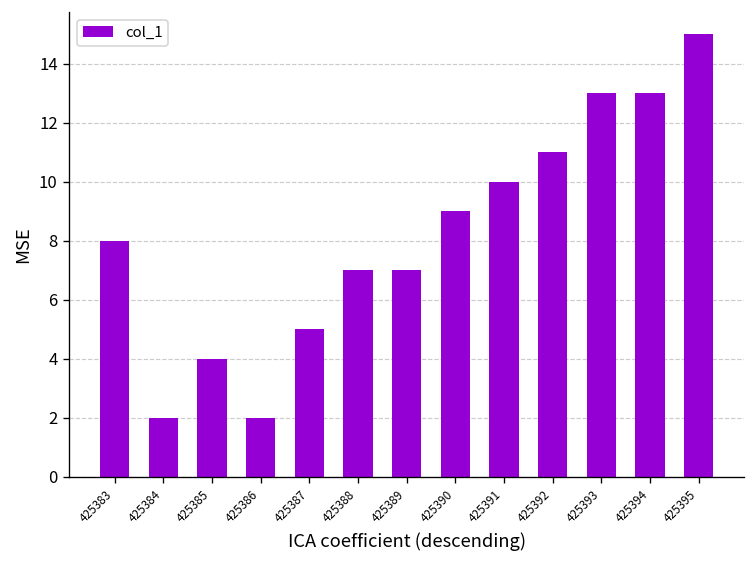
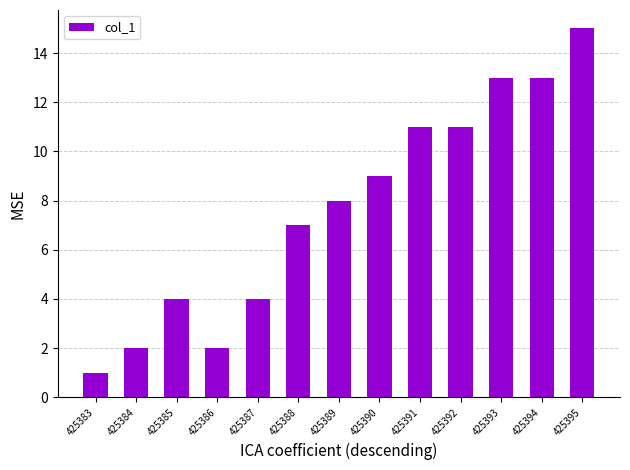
  {
-   "425383": 8,
+   "425383": 1,
    "425384": 2,
    "425385": 4,
    "425386": 2,
-   "425387": 5,
+   "425387": 4,
    "425388": 7,
-   "425389": 7,
+   "425389": 8,
    "425390": 9,
-   "425391": 10,
+   "425391": 11,
    "425392": 11,
    "425393": 13,
    "425394": 13,
    "425395": 15
  }
